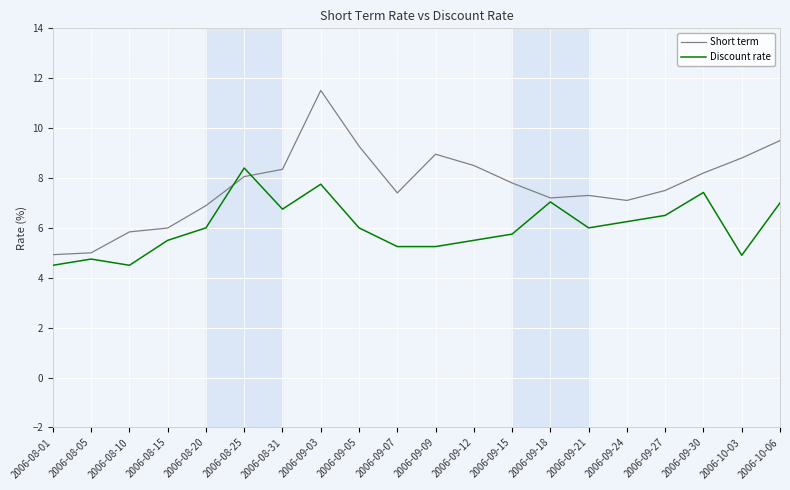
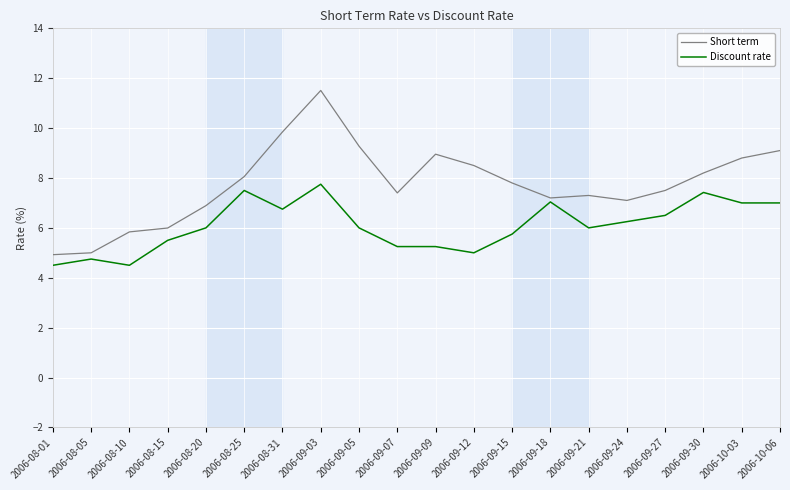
  {
    "Short term": {
      "2006-08-01": 4.9,
      "2006-08-05": 5.0,
      "2006-08-10": 5.8,
      "2006-08-15": 6.0,
      "2006-08-20": 6.9,
      "2006-08-25": 8.1,
-     "2006-08-31": 8.3,
+     "2006-08-31": 9.8,
      "2006-09-03": 11.5,
      "2006-09-05": 9.3,
      "2006-09-07": 7.4,
      "2006-09-09": 9.0,
      "2006-09-12": 8.5,
      "2006-09-15": 7.8,
      "2006-09-18": 7.2,
      "2006-09-21": 7.3,
      "2006-09-24": 7.1,
      "2006-09-27": 7.5,
      "2006-09-30": 8.2,
      "2006-10-03": 8.8,
-     "2006-10-06": 9.5
+     "2006-10-06": 9.1
    },
    "Discount rate": {
      "2006-08-01": 4.5,
      "2006-08-05": 4.8,
      "2006-08-10": 4.5,
      "2006-08-15": 5.5,
      "2006-08-20": 6.0,
-     "2006-08-25": 8.4,
+     "2006-08-25": 7.5,
      "2006-08-31": 6.8,
      "2006-09-03": 7.8,
      "2006-09-05": 6.0,
      "2006-09-07": 5.3,
      "2006-09-09": 5.3,
-     "2006-09-12": 5.5,
+     "2006-09-12": 5.0,
      "2006-09-15": 5.8,
      "2006-09-18": 7.0,
      "2006-09-21": 6.0,
      "2006-09-24": 6.3,
      "2006-09-27": 6.5,
      "2006-09-30": 7.4,
-     "2006-10-03": 4.9,
+     "2006-10-03": 7.0,
      "2006-10-06": 7.0
    }
  }
